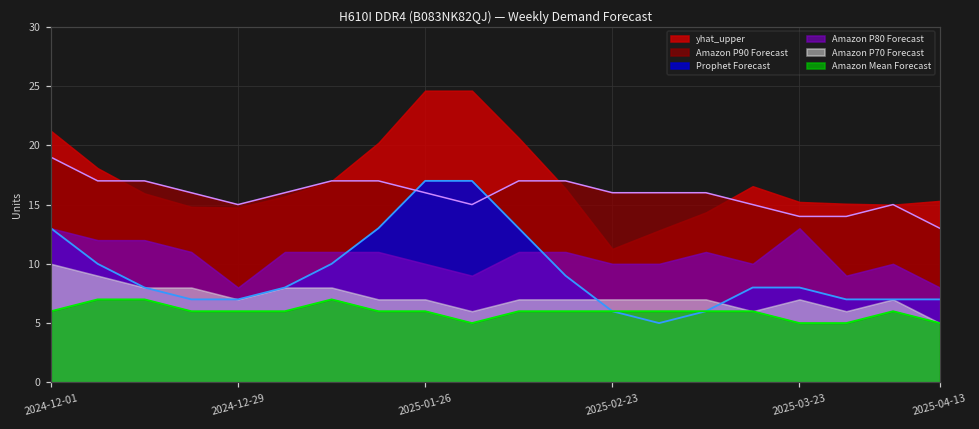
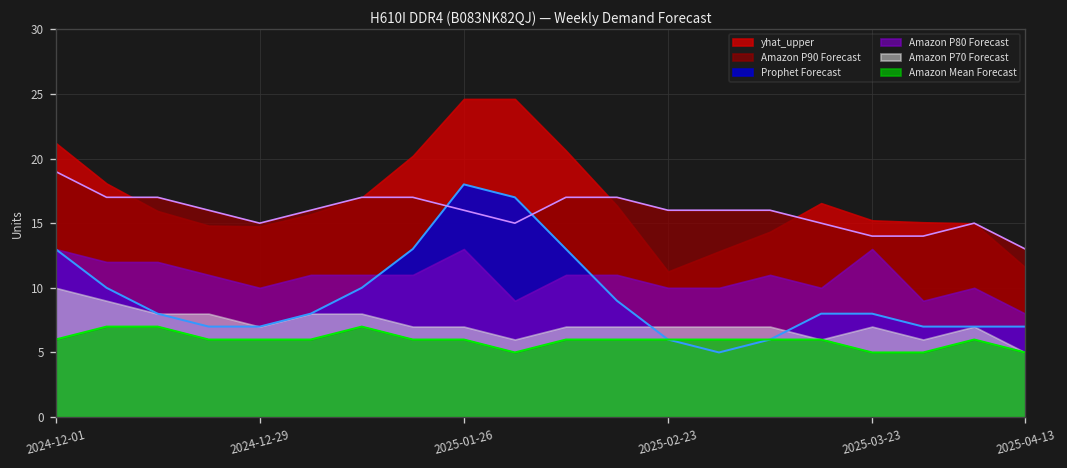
  {
    "yhat_upper": {
      "2024-12-01": 21.2,
      "2024-12-29": 14.8,
      "2025-01-26": 24.6,
      "2025-02-23": 11.3,
      "2025-03-23": 15.2,
-     "2025-04-13": 15.3
+     "2025-04-13": 11.6
    },
    "Amazon P90 Forecast": {
      "2024-12-01": 19.0,
      "2024-12-29": 15.0,
      "2025-01-26": 16.0,
      "2025-02-23": 16.0,
      "2025-03-23": 14.0,
      "2025-04-13": 13.0
    },
    "Prophet Forecast": {
-     "2025-01-26": 17,
+     "2025-01-26": 18,
      "2025-03-23": 8,
      "2025-04-13": 7
    },
    "Amazon P80 Forecast": {
-     "2024-12-29": 8,
-     "2025-01-26": 10,
+     "2024-12-29": 10,
+     "2025-01-26": 13,
      "2025-02-23": 10,
      "2025-03-23": 13,
      "2025-04-13": 8
    },
    "Amazon P70 Forecast": {
      "2024-12-01": 10.0,
      "2025-01-26": 7.0,
      "2025-02-23": 7.0,
      "2025-03-23": 7.0
    },
    "Amazon Mean Forecast": {
      "2024-12-01": 6.0,
      "2024-12-29": 6.0,
      "2025-01-26": 6.0,
      "2025-03-23": 5.0
    }
  }
